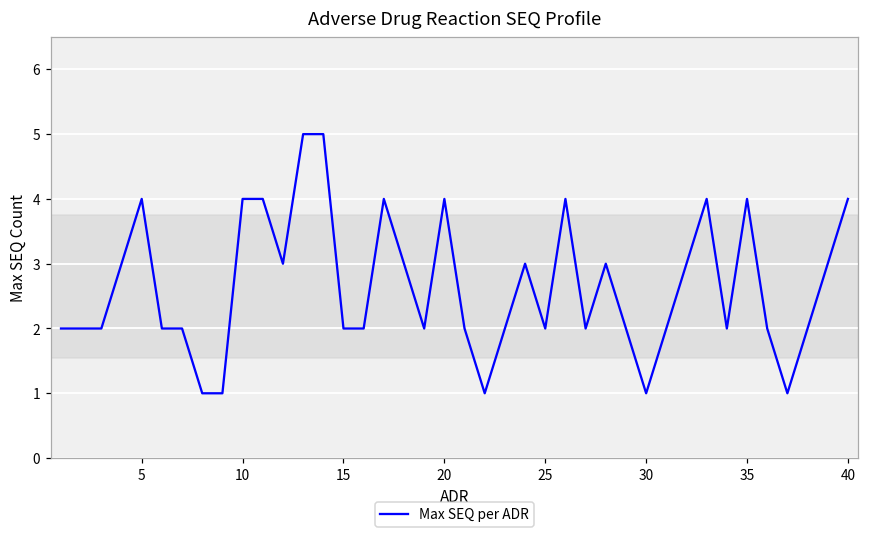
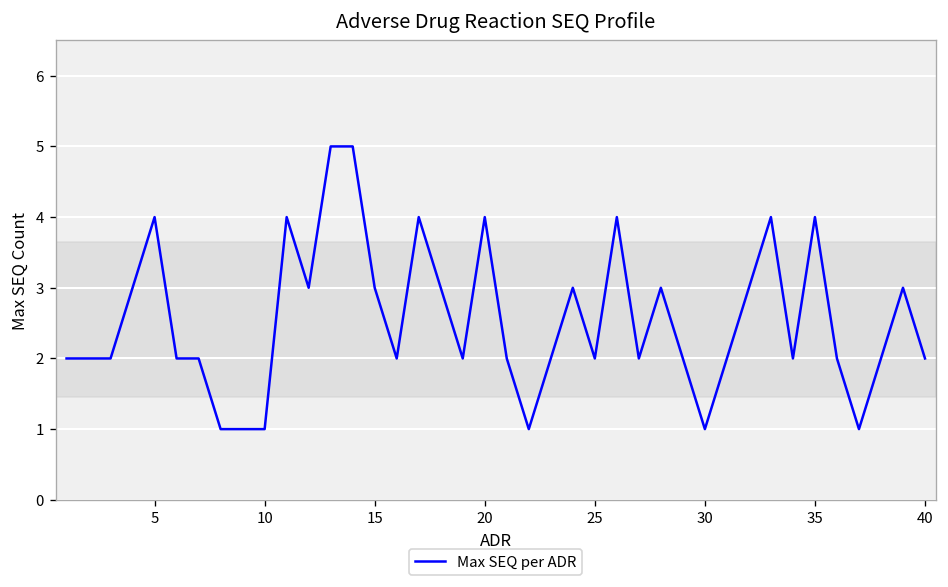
  {
    "5": 4,
-   "10": 4,
-   "15": 2,
+   "10": 1,
+   "15": 3,
    "20": 4,
    "25": 2,
    "30": 1,
    "35": 4,
-   "40": 4
+   "40": 2
  }
